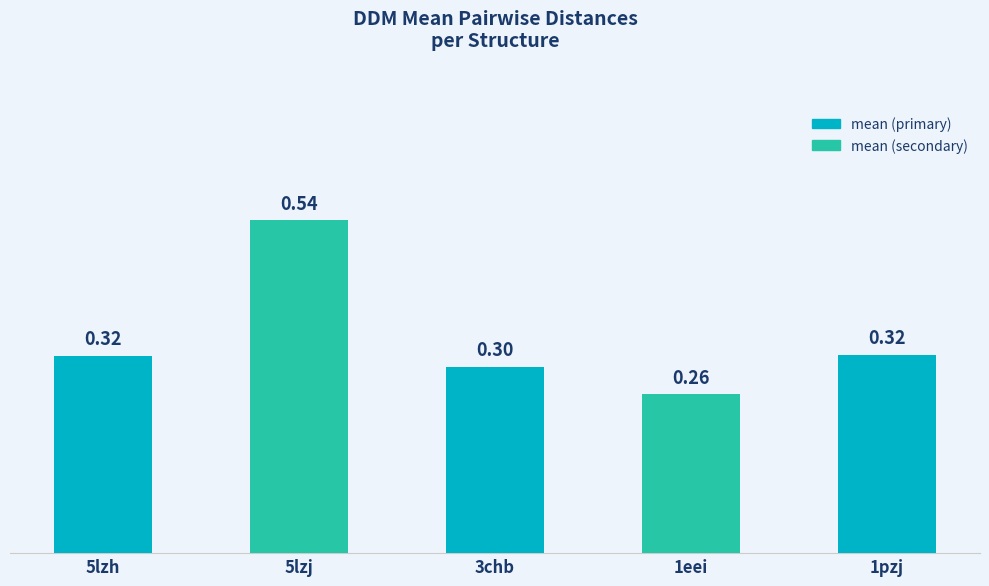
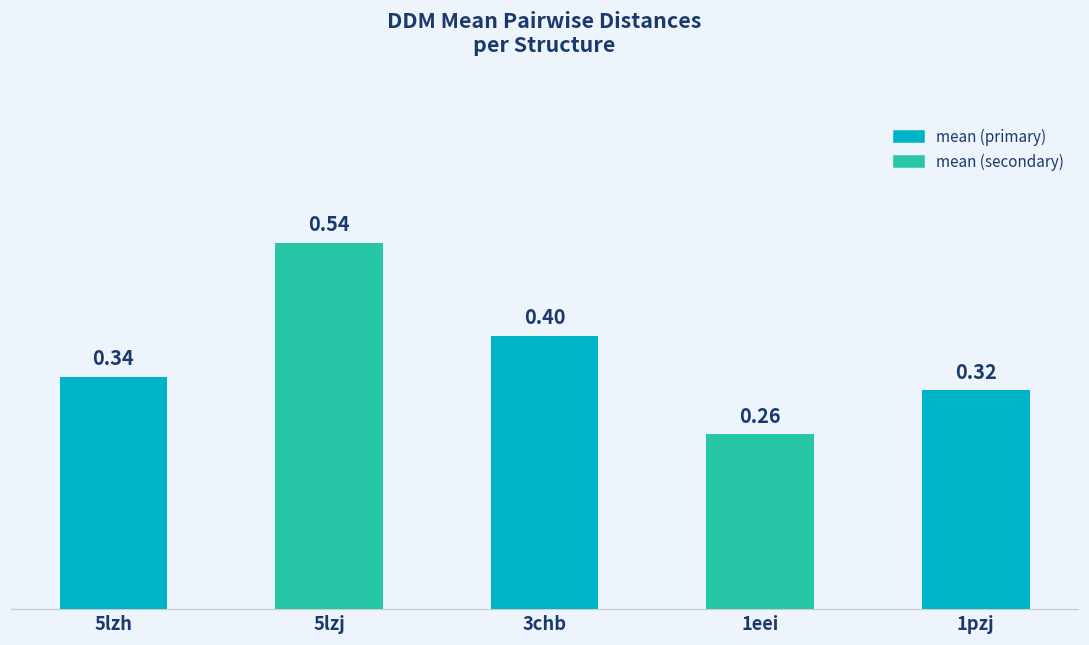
  {
-   "5lzh": 0.32,
+   "5lzh": 0.34,
    "5lzj": 0.54,
-   "3chb": 0.30,
+   "3chb": 0.40,
    "1eei": 0.26,
    "1pzj": 0.32
  }
